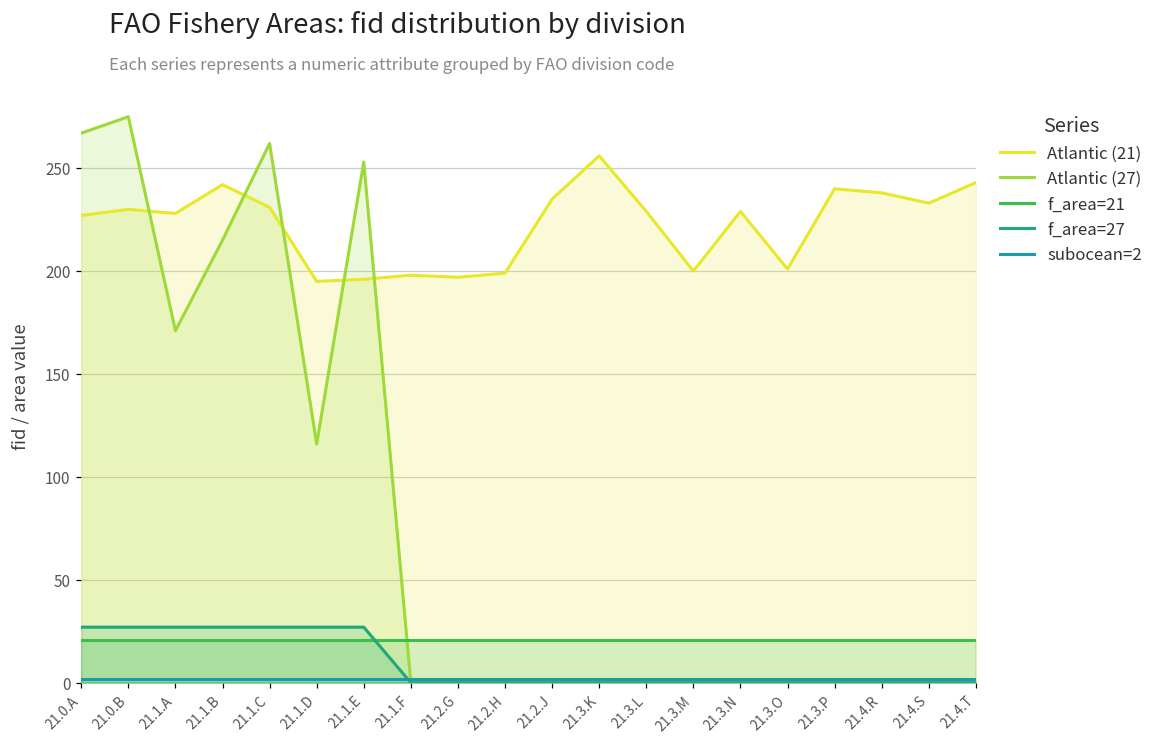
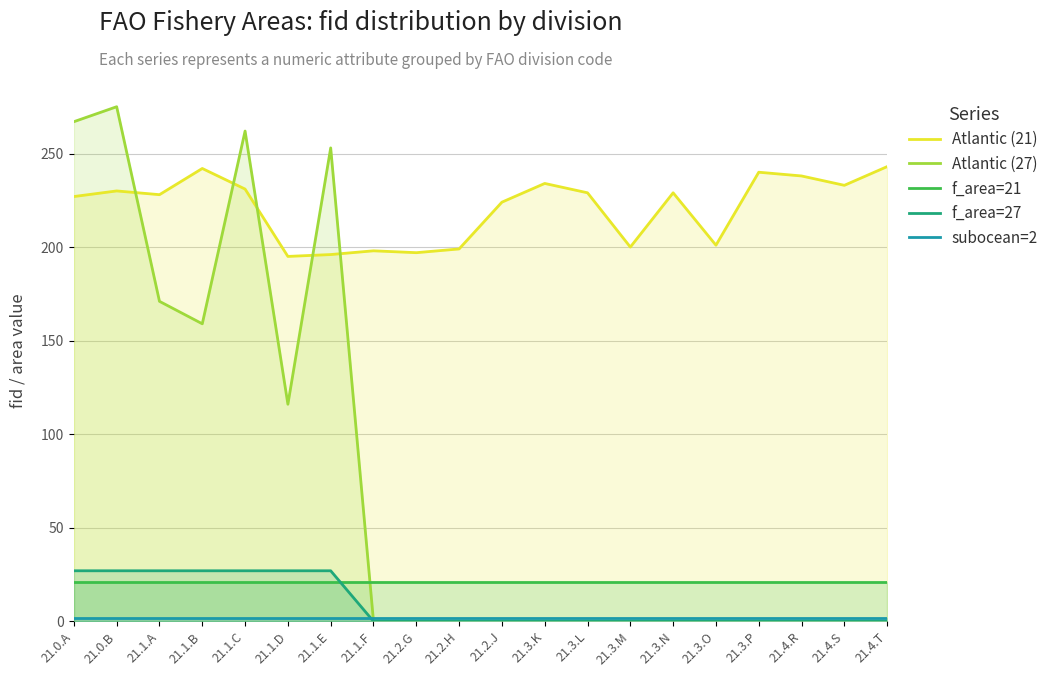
  {
    "Atlantic (21)": {
      "21.0.A": 227,
      "21.0.B": 230,
      "21.1.A": 228,
      "21.1.B": 242,
      "21.1.C": 231,
      "21.1.D": 195,
      "21.1.E": 196,
      "21.1.F": 198,
      "21.2.G": 197,
      "21.2.H": 199,
-     "21.2.J": 235,
-     "21.3.K": 256,
+     "21.2.J": 224,
+     "21.3.K": 234,
      "21.3.L": 229,
      "21.3.M": 200,
      "21.3.N": 229,
      "21.3.O": 201,
      "21.3.P": 240,
      "21.4.R": 238,
      "21.4.S": 233,
      "21.4.T": 243
    },
    "Atlantic (27)": {
      "21.0.A": 267,
      "21.0.B": 275,
      "21.1.A": 171,
-     "21.1.B": 215,
+     "21.1.B": 159,
      "21.1.C": 262,
      "21.1.D": 116,
      "21.1.E": 253
    },
    "f_area=21": {
      "21.0.A": 21,
      "21.0.B": 21,
      "21.1.A": 21,
      "21.1.B": 21,
      "21.1.C": 21,
      "21.1.D": 21,
      "21.1.E": 21,
      "21.1.F": 21,
      "21.2.G": 21,
      "21.2.H": 21,
      "21.2.J": 21,
      "21.3.K": 21,
      "21.3.L": 21,
      "21.3.M": 21,
      "21.3.N": 21,
      "21.3.O": 21,
      "21.3.P": 21,
      "21.4.R": 21,
      "21.4.S": 21,
      "21.4.T": 21
    }
  }
